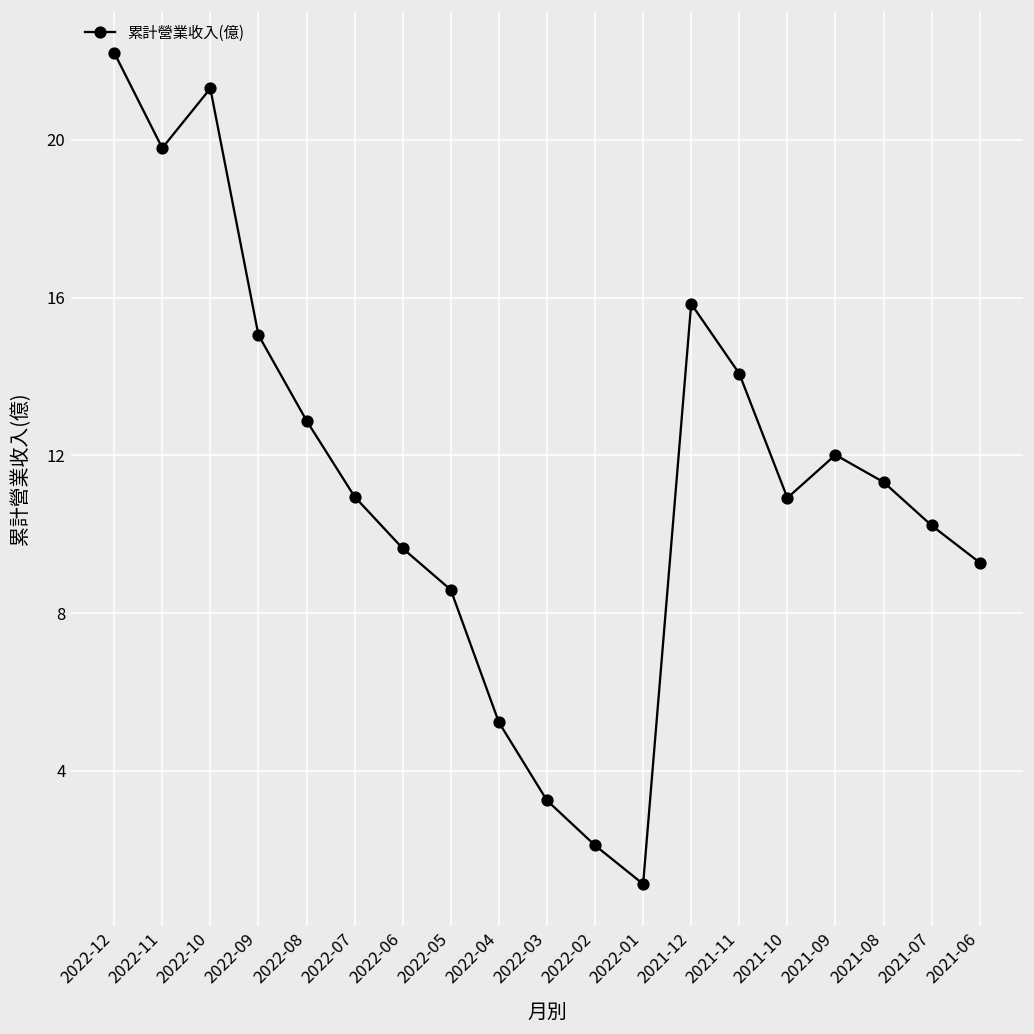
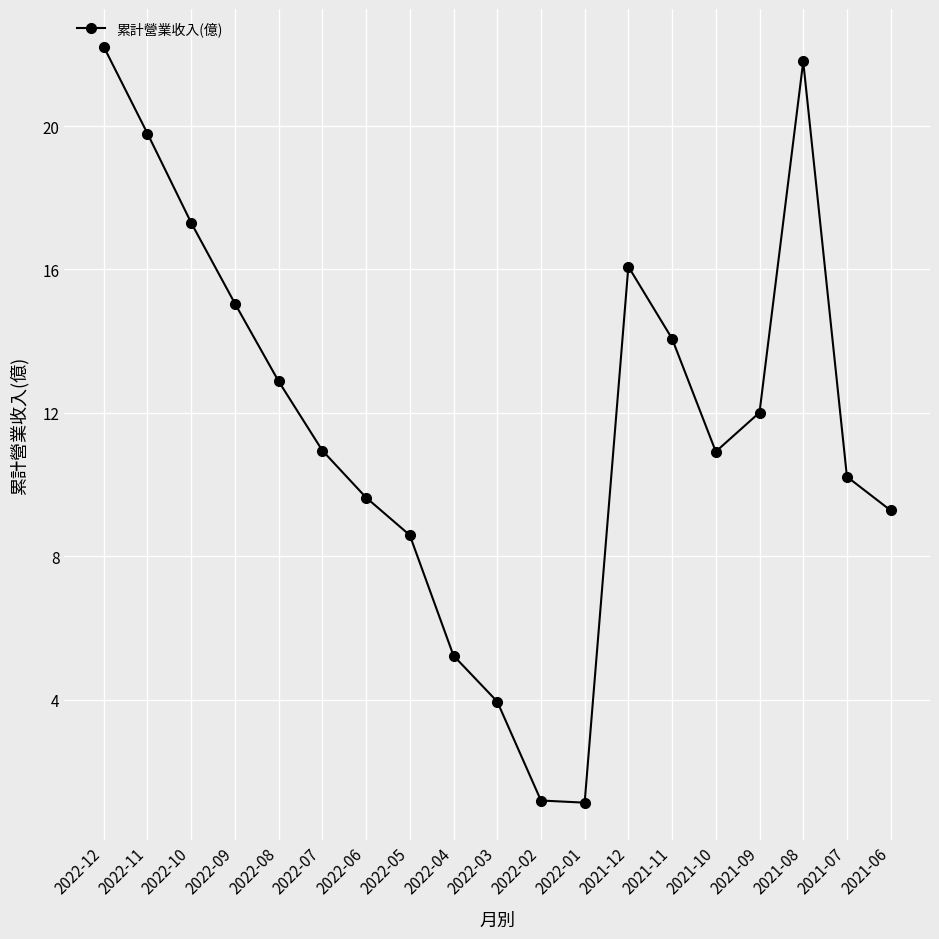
  {
    "2022-12": 22.2,
    "2022-11": 19.8,
-   "2022-10": 21.3,
+   "2022-10": 17.3,
    "2022-09": 15.1,
    "2022-08": 12.9,
    "2022-07": 11.0,
    "2022-06": 9.6,
    "2022-05": 8.6,
    "2022-04": 5.2,
-   "2022-03": 3.3,
-   "2022-02": 2.1,
+   "2022-03": 4.0,
+   "2022-02": 1.2,
    "2022-01": 1.1,
-   "2021-12": 15.8,
+   "2021-12": 16.1,
    "2021-11": 14.1,
    "2021-10": 10.9,
    "2021-09": 12.0,
-   "2021-08": 11.3,
+   "2021-08": 21.8,
    "2021-07": 10.2,
    "2021-06": 9.3
  }
